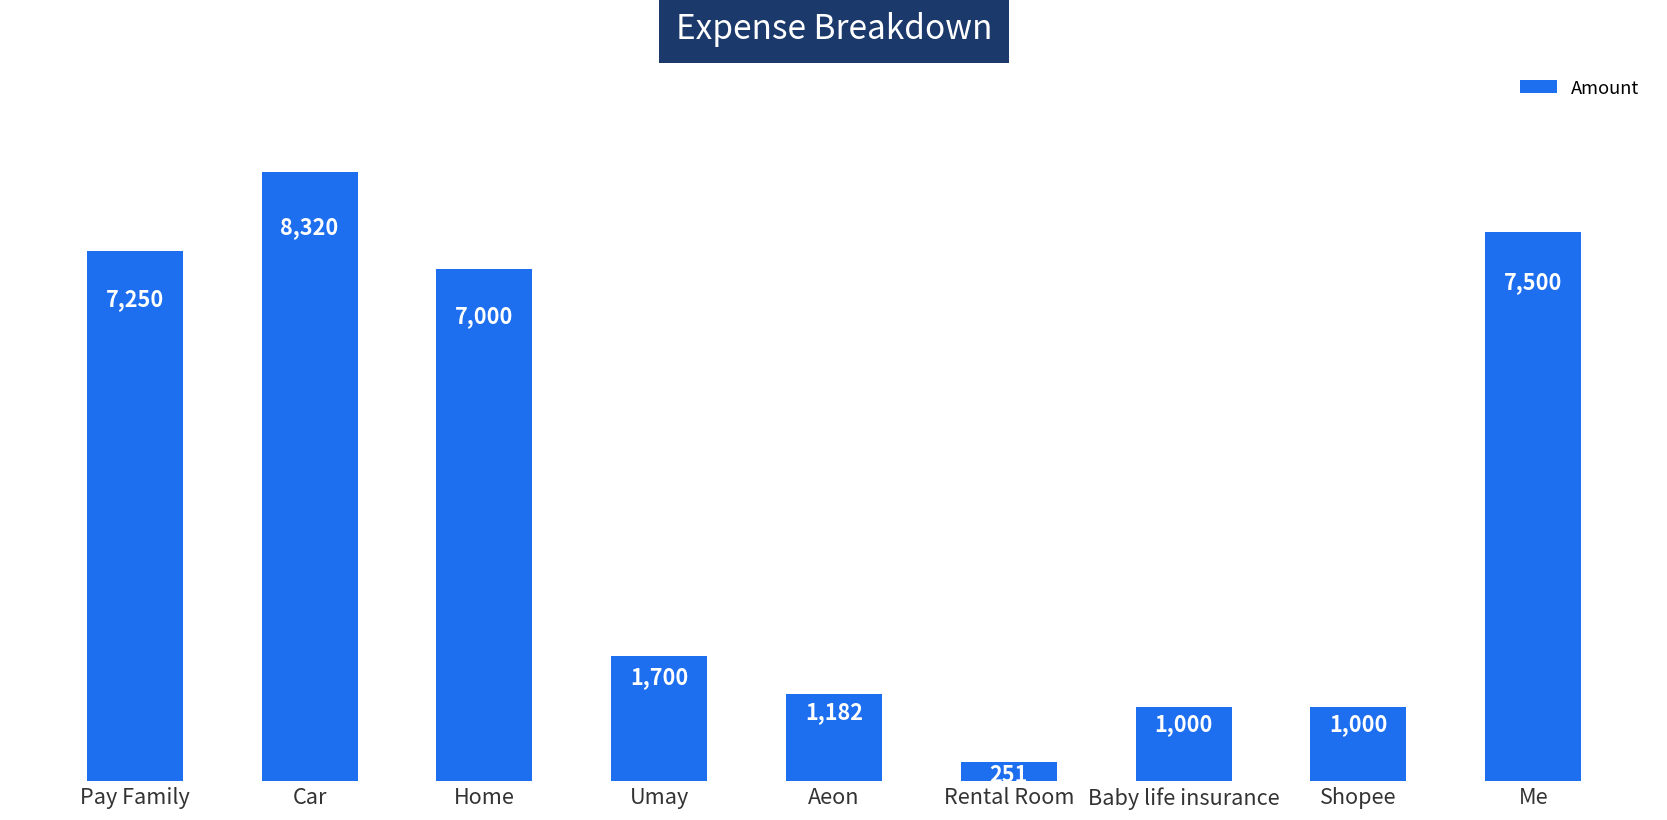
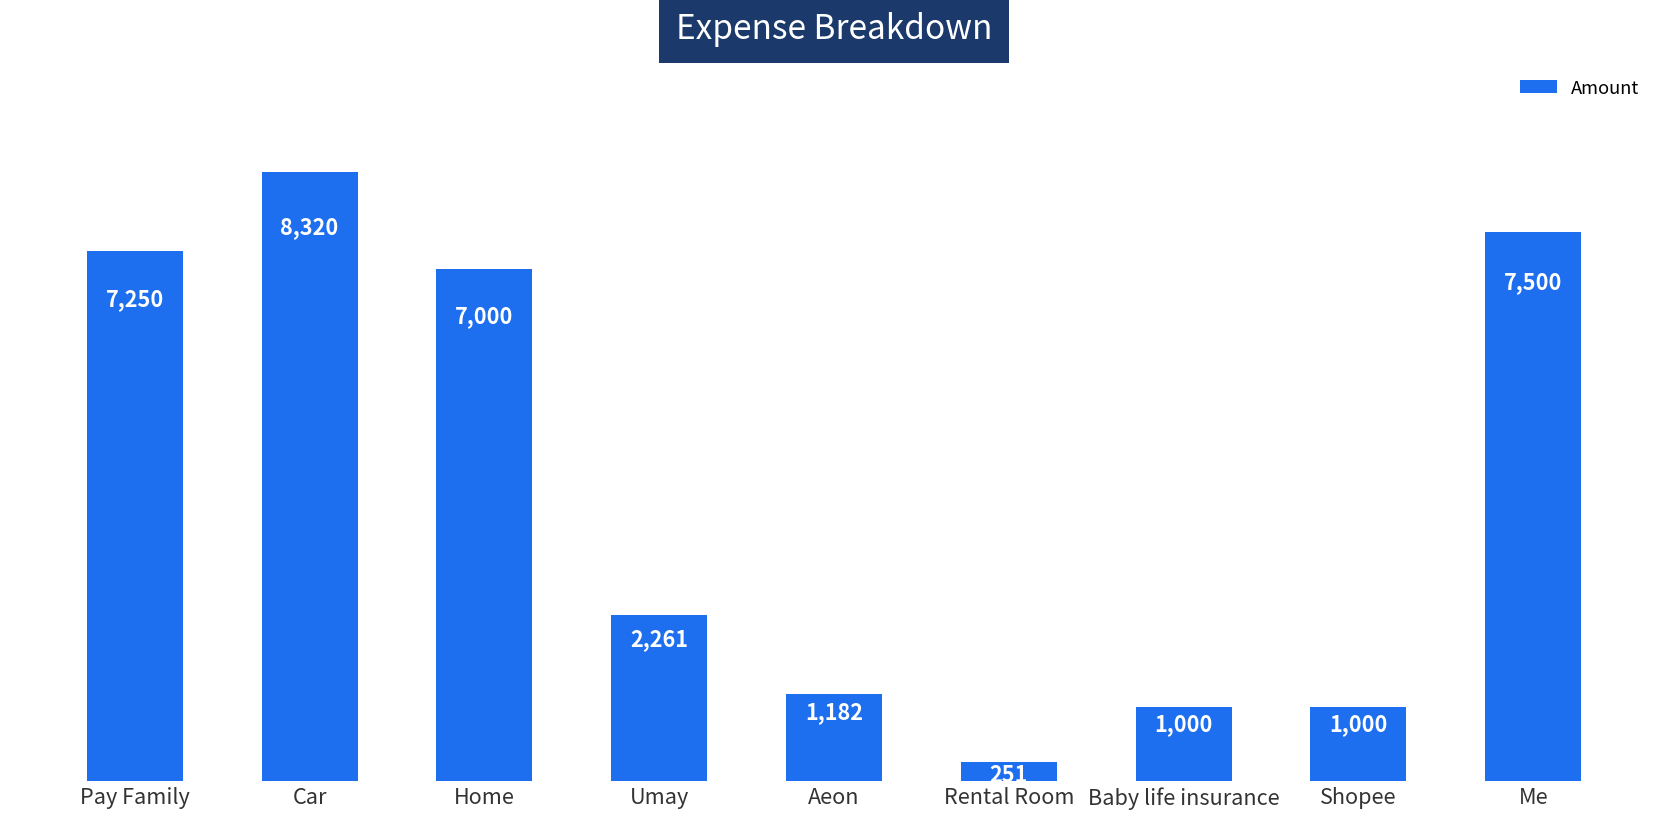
  {
    "Pay Family": "7,250",
    "Car": "8,320",
    "Home": "7,000",
-   "Umay": "1,700",
+   "Umay": "2,261",
    "Aeon": "1,182",
    "Rental Room": "251",
    "Baby life insurance": "1,000",
    "Shopee": "1,000",
    "Me": "7,500"
  }
